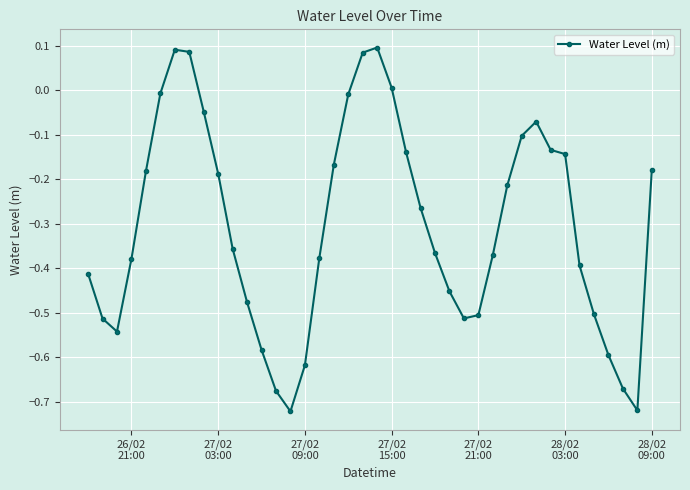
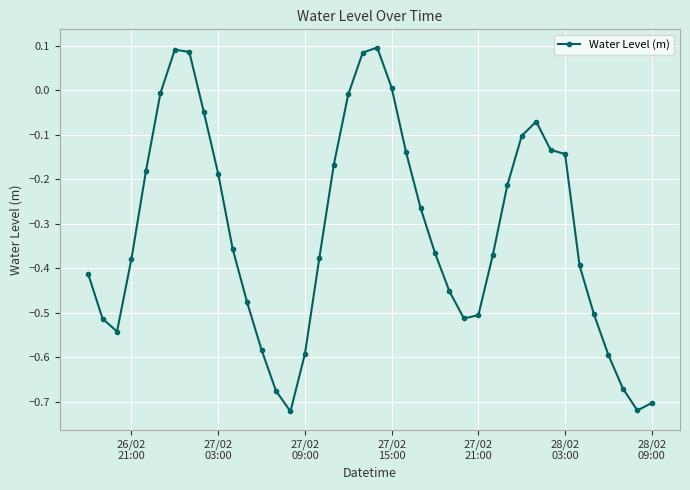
  {
    "26/02 21:00": -0.38,
    "27/02 03:00": -0.19,
-   "27/02 09:00": -0.62,
+   "27/02 09:00": -0.59,
    "27/02 15:00": 0.01,
    "27/02 21:00": -0.50,
    "28/02 03:00": -0.14,
-   "28/02 09:00": -0.18
+   "28/02 09:00": -0.70
  }
